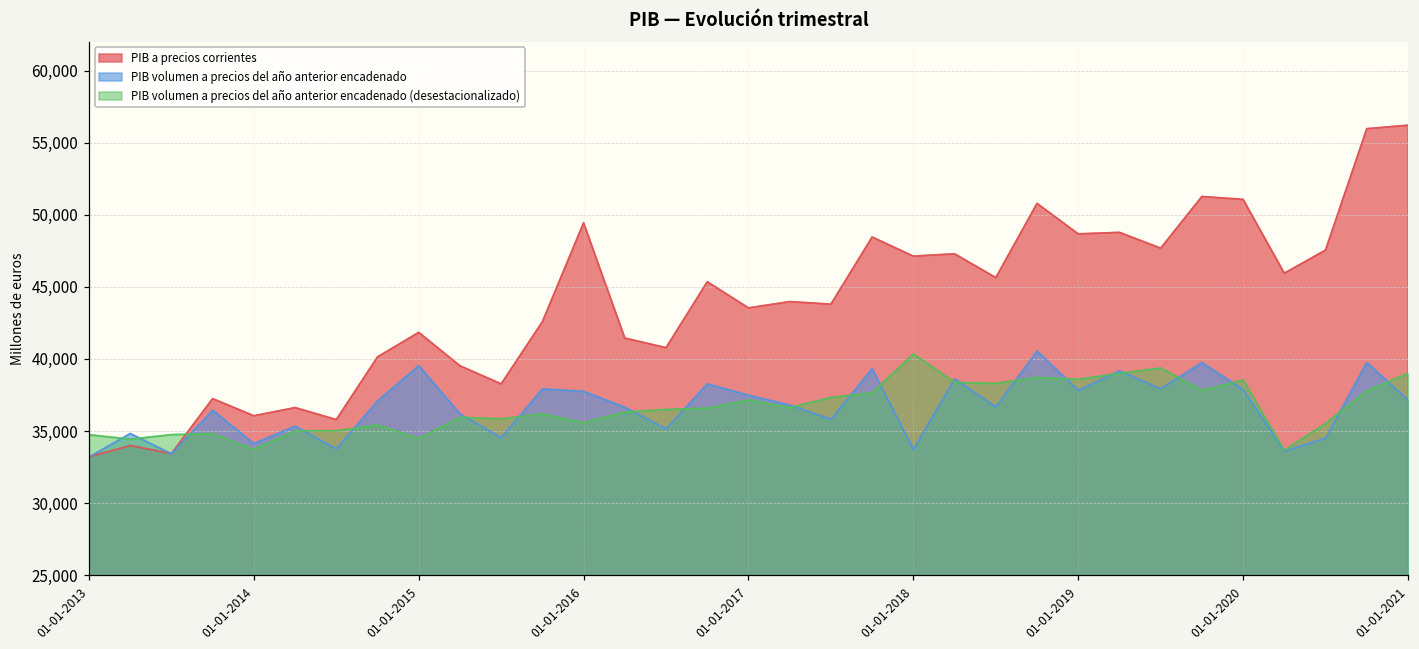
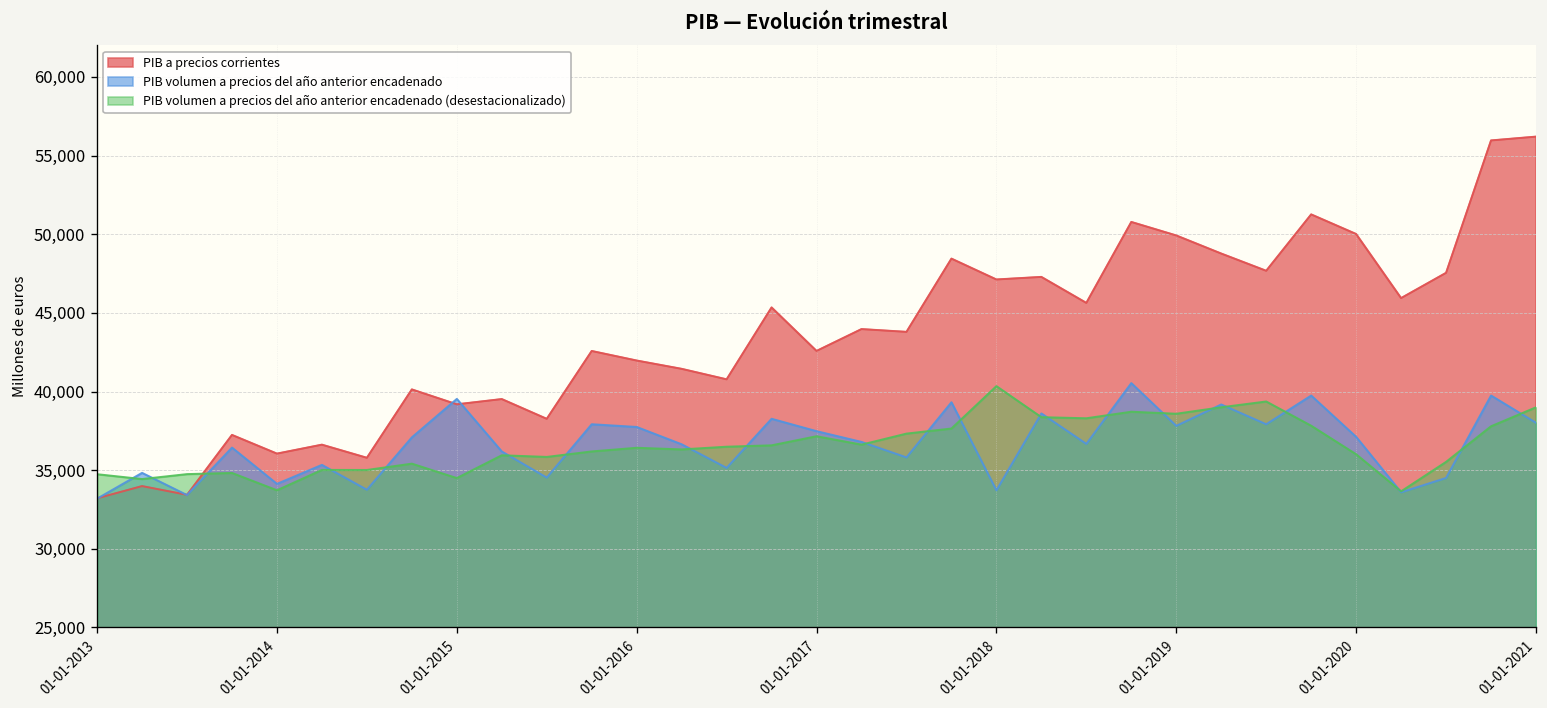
  {
    "PIB a precios corrientes": {
      "01-01-2014": "36,100",
-     "01-01-2015": "41,800",
-     "01-01-2016": "49,400",
-     "01-01-2017": "43,500",
+     "01-01-2015": "39,200",
+     "01-01-2016": "42,000",
+     "01-01-2017": "42,600",
      "01-01-2018": "47,100",
-     "01-01-2019": "48,700",
-     "01-01-2020": "51,100",
+     "01-01-2019": "49,900",
+     "01-01-2020": "50,000",
      "01-01-2021": "56,200"
    },
    "PIB volumen a precios del año anterior encadenado": {
      "01-01-2014": "34,100",
      "01-01-2015": "39,500",
      "01-01-2016": "37,700",
      "01-01-2017": "37,500",
      "01-01-2018": "33,700",
      "01-01-2019": "37,800",
-     "01-01-2020": "37,900",
-     "01-01-2021": "37,100"
+     "01-01-2020": "37,100",
+     "01-01-2021": "38,000"
    },
    "PIB volumen a precios del año anterior encadenado (desestacionalizado)": {
      "01-01-2013": "34,700",
      "01-01-2014": "33,700",
      "01-01-2015": "34,500",
-     "01-01-2016": "35,600",
+     "01-01-2016": "36,400",
      "01-01-2017": "37,200",
      "01-01-2018": "40,300",
      "01-01-2019": "38,600",
-     "01-01-2020": "38,500",
+     "01-01-2020": "36,000",
      "01-01-2021": "39,000"
    }
  }
